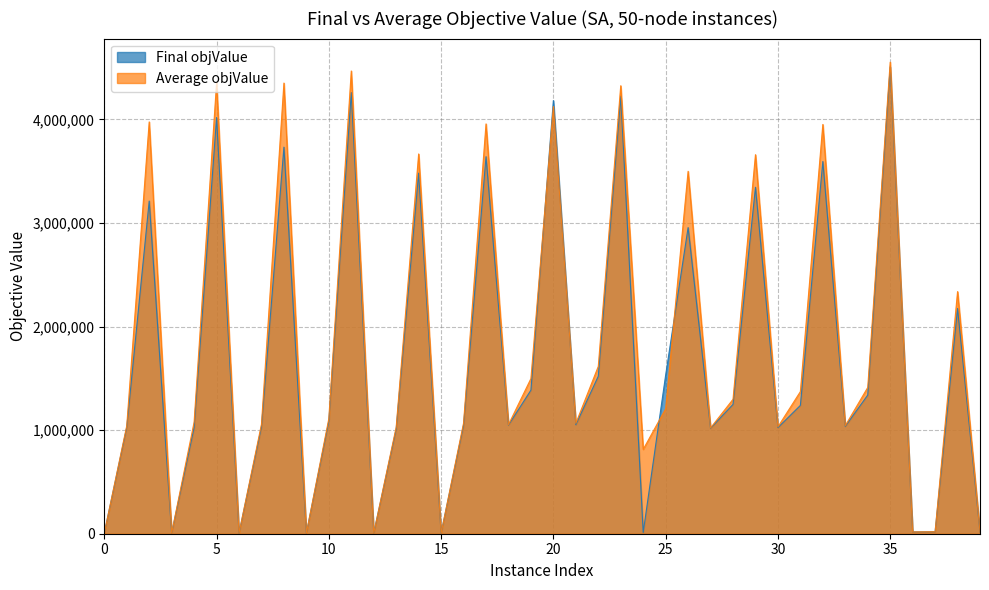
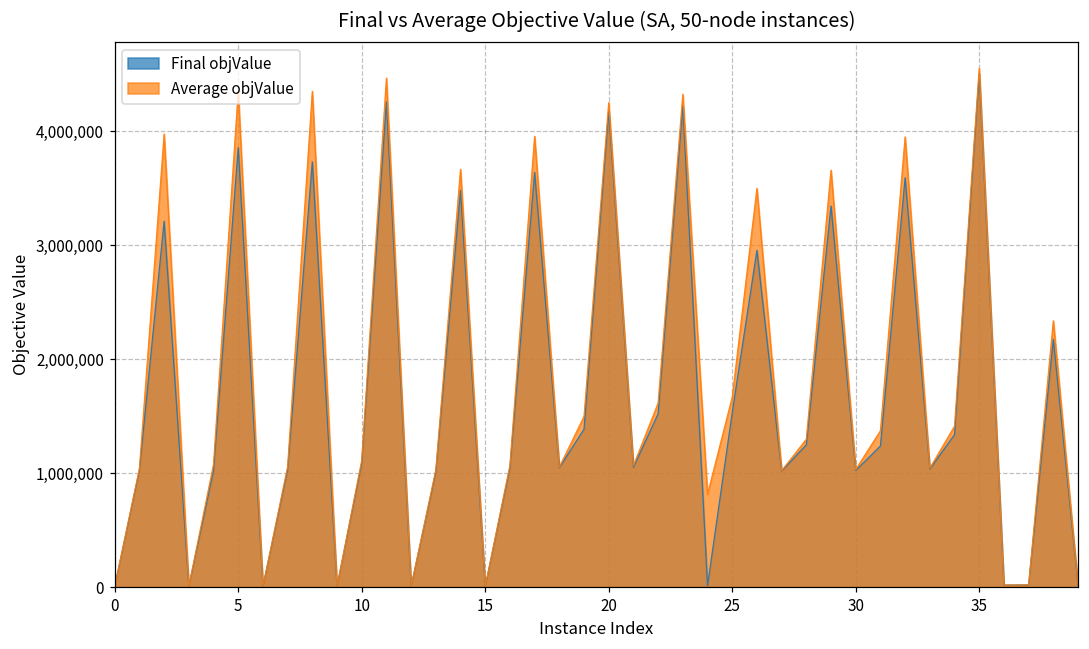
  {
    "Final objValue": {
-     "5": "4,020,000",
+     "5": "3,860,000",
      "20": "4,180,000",
      "25": "1,530,000",
      "35": "4,510,000"
    },
    "Average objValue": {
-     "20": "4,120,000",
-     "25": "1,210,000",
+     "20": "4,250,000",
+     "25": "1,670,000",
      "35": "4,550,000"
    }
  }
